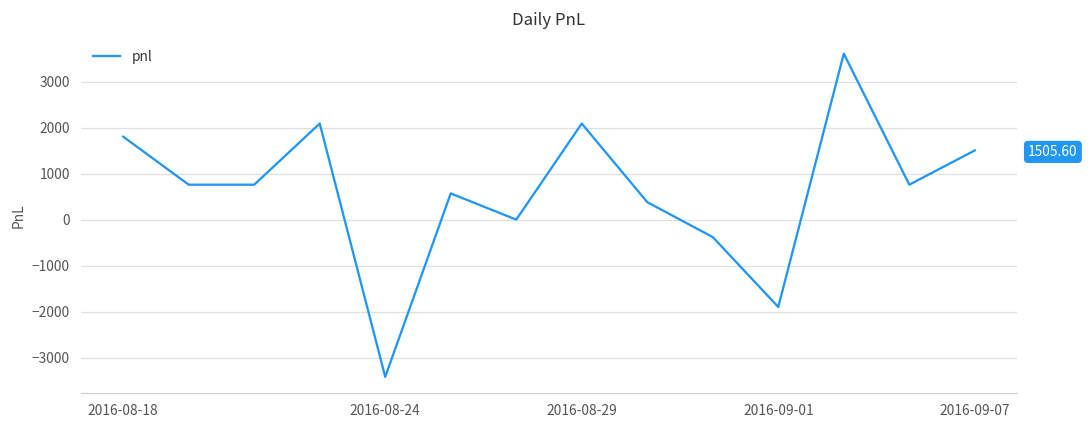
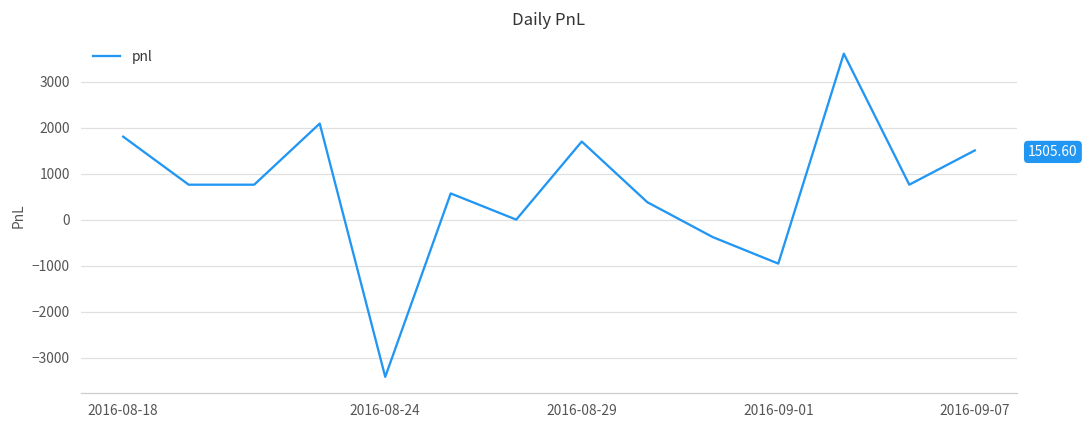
  {
    "2016-08-18": 1800,
    "2016-08-24": -3400,
-   "2016-08-29": 2100,
-   "2016-09-01": -1900,
+   "2016-08-29": 1700,
+   "2016-09-01": -1000,
    "2016-09-07": 1500
  }
